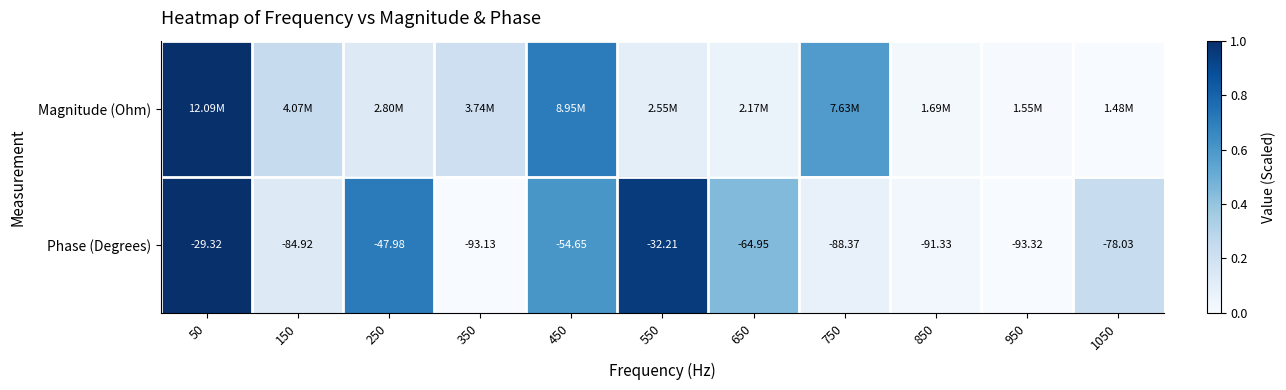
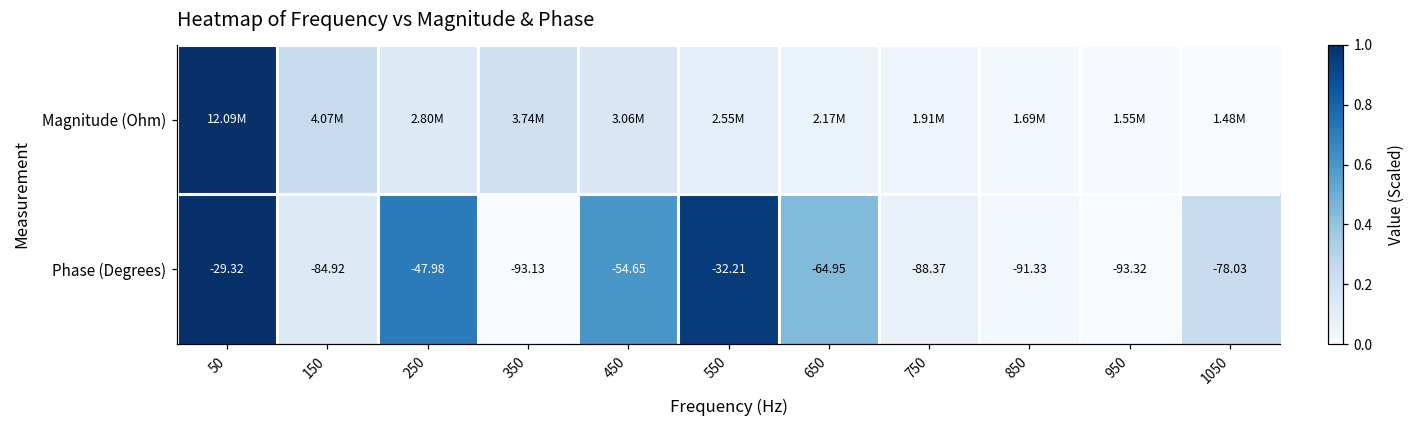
  {
    "Magnitude (Ohm)": {
      "50": "12.09M",
      "150": "4.07M",
      "250": "2.80M",
      "350": "3.74M",
-     "450": "8.95M",
+     "450": "3.06M",
      "550": "2.55M",
      "650": "2.17M",
-     "750": "7.63M",
+     "750": "1.91M",
      "850": "1.69M",
      "950": "1.55M",
      "1050": "1.48M"
    },
    "Phase (Degrees)": {
      "50": "-29.32",
      "150": "-84.92",
      "250": "-47.98",
      "350": "-93.13",
      "450": "-54.65",
      "550": "-32.21",
      "650": "-64.95",
      "750": "-88.37",
      "850": "-91.33",
      "950": "-93.32",
      "1050": "-78.03"
    }
  }
